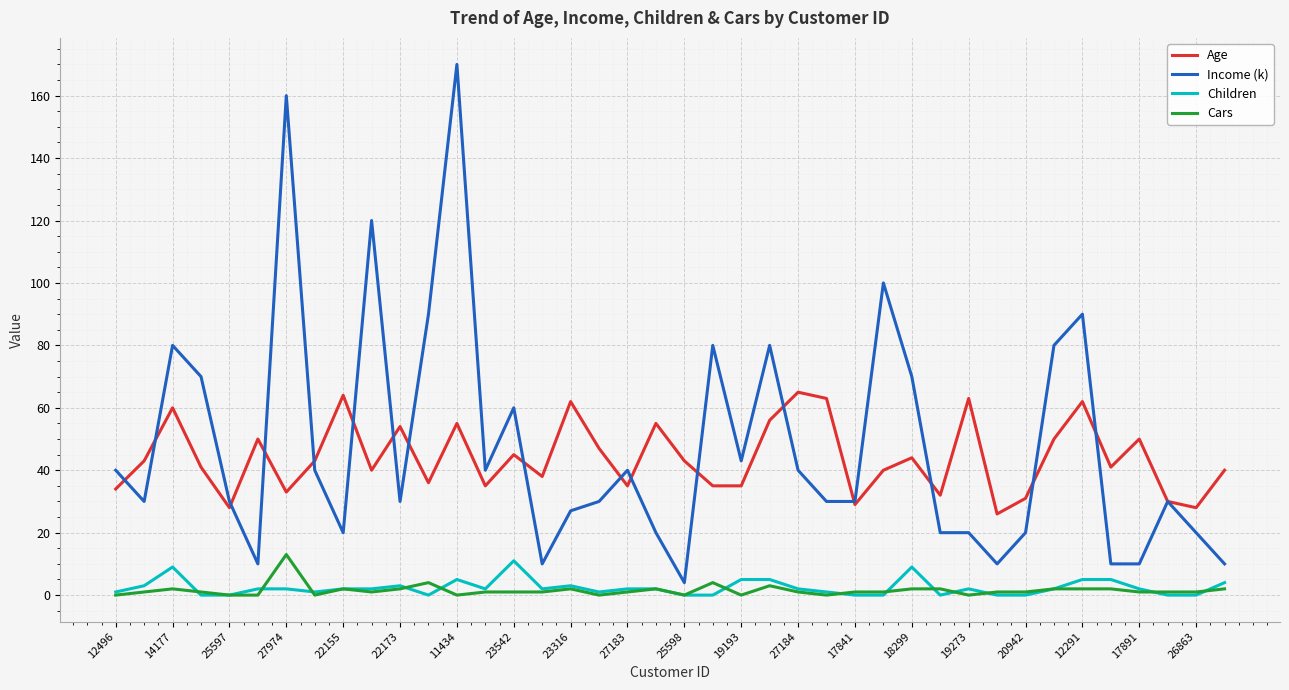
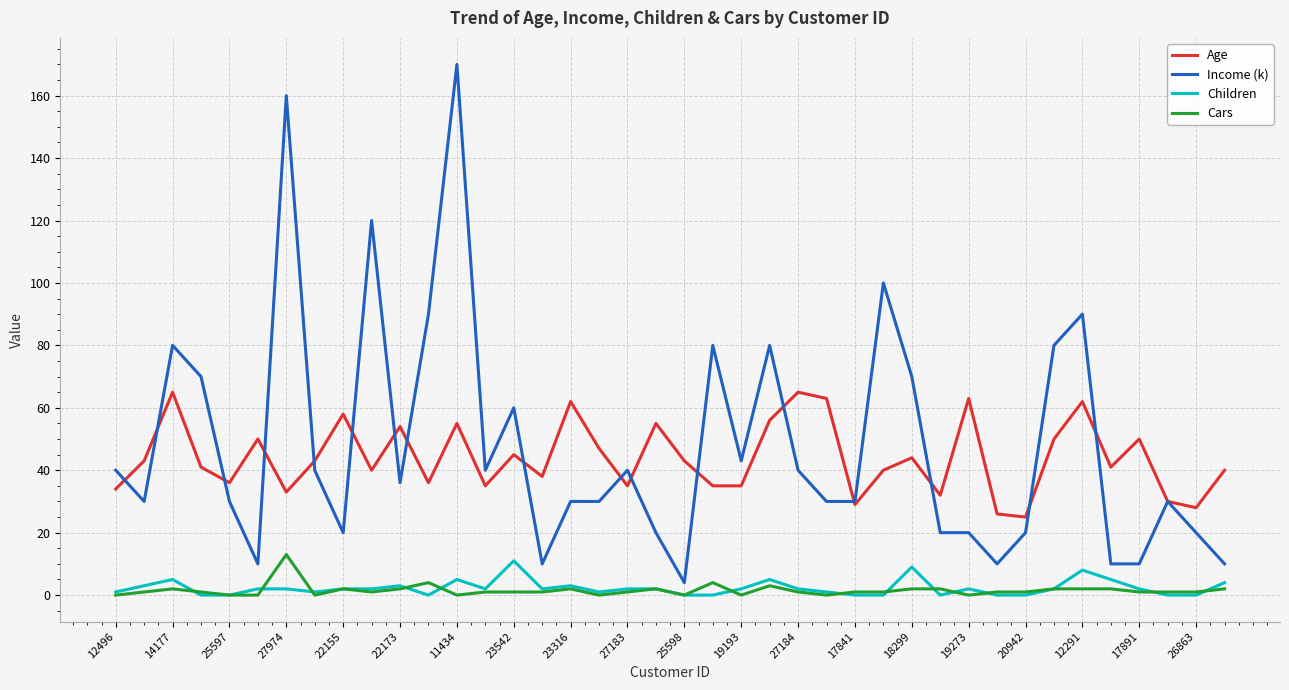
  {
    "Age": {
      "12496": 34,
-     "14177": 60,
-     "25597": 28,
+     "14177": 65,
+     "25597": 36,
      "27974": 33,
-     "22155": 64,
+     "22155": 58,
      "22173": 54,
      "11434": 55,
      "23542": 45,
      "23316": 62,
      "27183": 35,
      "25598": 43,
      "19193": 35,
      "27184": 65,
      "17841": 29,
      "18299": 44,
      "19273": 63,
-     "20942": 31,
+     "20942": 25,
      "12291": 62,
      "17891": 50,
      "26863": 28
    },
    "Income (k)": {
      "12496": 40,
      "14177": 80,
      "25597": 30,
      "27974": 160,
      "22155": 20,
-     "22173": 30,
+     "22173": 36,
      "11434": 170,
      "23542": 60,
-     "23316": 27,
+     "23316": 30,
      "27183": 40,
      "25598": 4,
      "19193": 43,
      "27184": 40,
      "17841": 30,
      "18299": 70,
      "19273": 20,
      "20942": 20,
      "12291": 90,
      "17891": 10,
      "26863": 20
    },
    "Children": {
      "12496": 1,
-     "14177": 9,
+     "14177": 5,
      "27974": 2,
      "22173": 3,
      "11434": 5,
      "23542": 11,
      "23316": 3,
      "27183": 2,
-     "19193": 5,
+     "19193": 2,
      "27184": 2,
      "17841": 0,
      "18299": 9,
      "19273": 2,
      "20942": 0,
-     "12291": 5,
+     "12291": 8,
      "17891": 2,
      "26863": 0
    },
    "Cars": {
      "12496": 0,
      "14177": 2,
      "27974": 13,
      "22173": 2,
      "11434": 0,
      "23542": 1,
      "23316": 2,
      "27183": 1,
      "19193": 0,
      "27184": 1,
      "17841": 1,
      "18299": 2,
      "19273": 0,
      "20942": 1,
      "12291": 2,
      "17891": 1,
      "26863": 1
    }
  }
